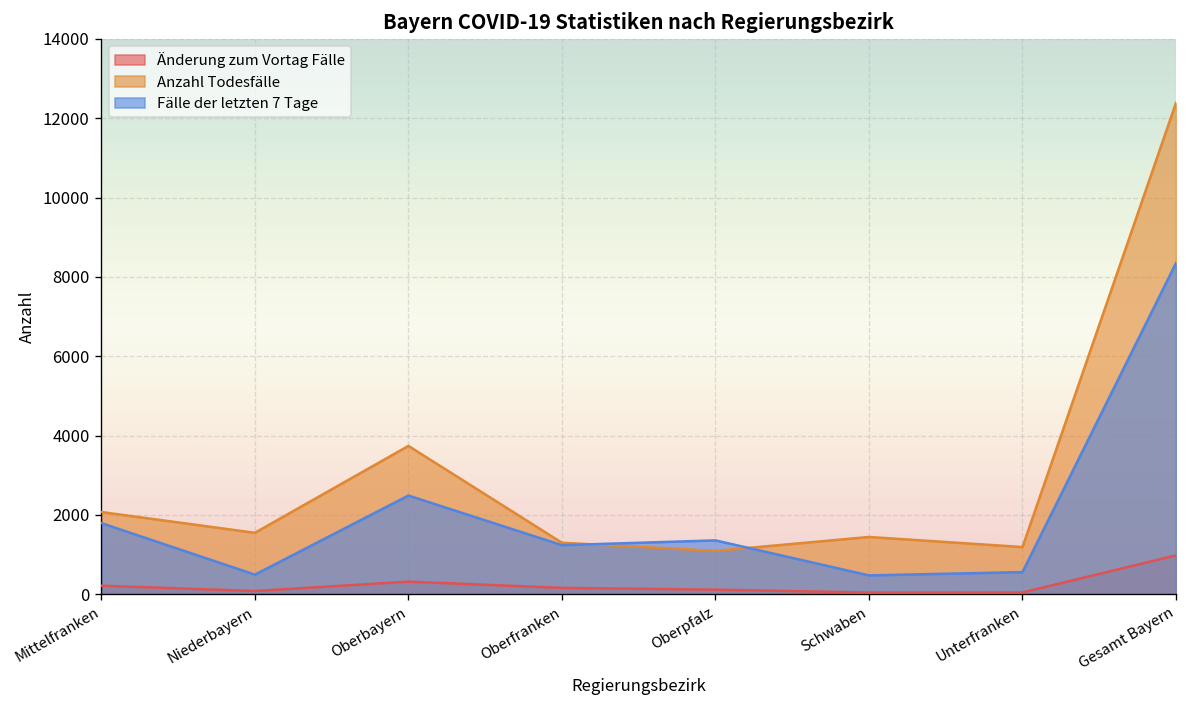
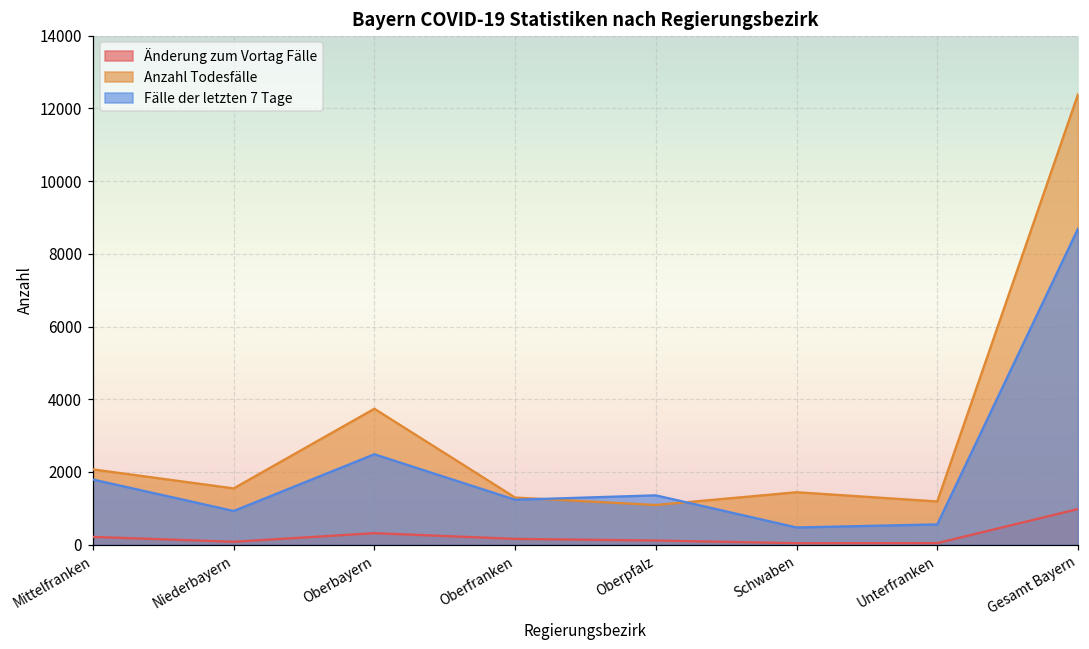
  {
    "Fälle der letzten 7 Tage": {
      "Mittelfranken": 1800,
-     "Niederbayern": 500,
+     "Niederbayern": 900,
      "Oberbayern": 2500,
      "Oberpfalz": 1400,
      "Schwaben": 500,
      "Unterfranken": 600,
-     "Gesamt Bayern": 8300
+     "Gesamt Bayern": 8700
    }
  }
